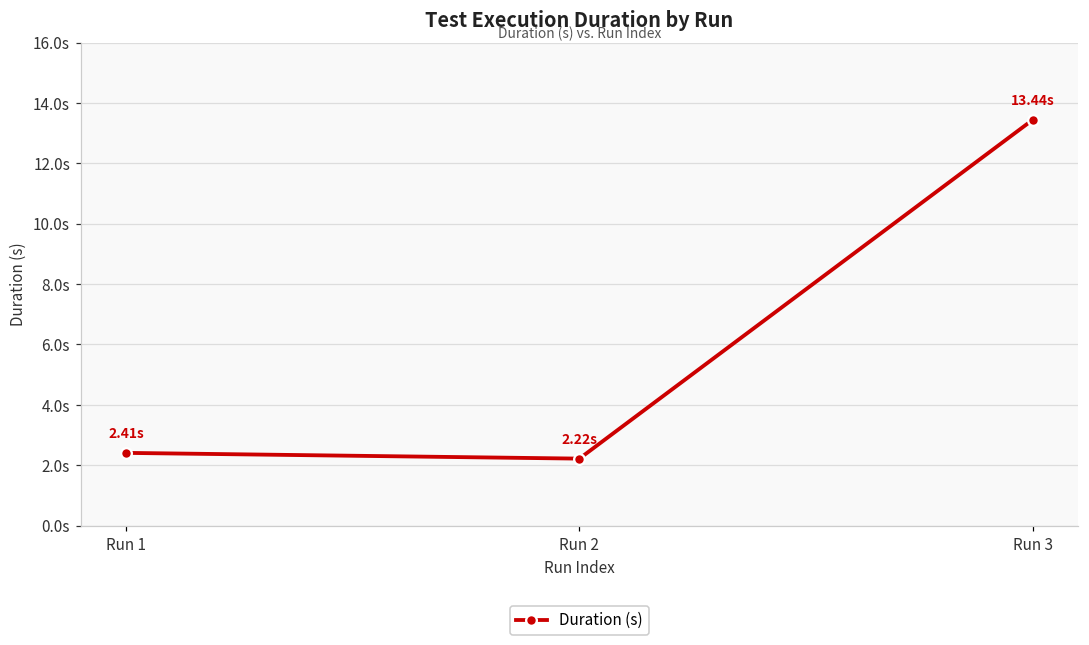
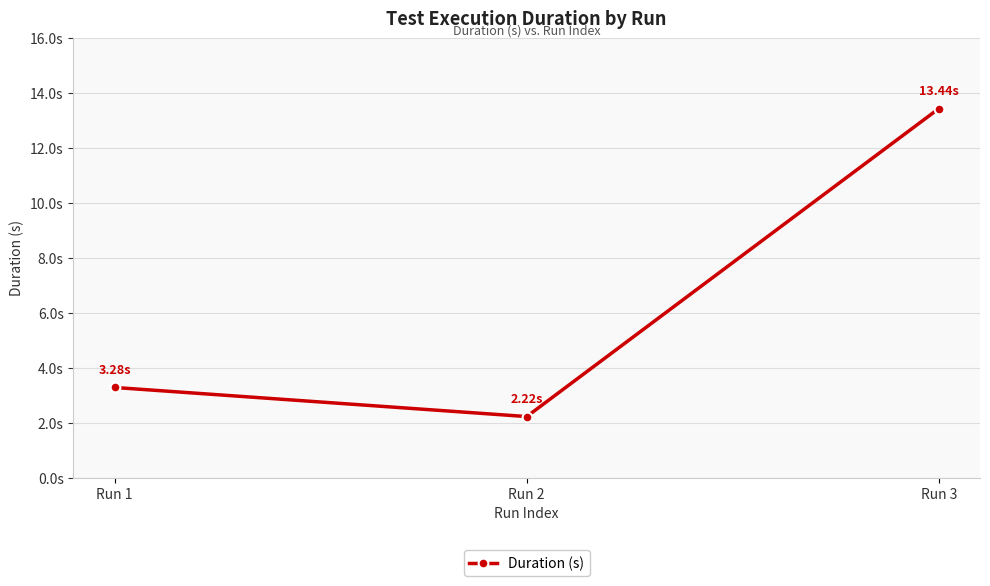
  {
-   "Run 1": "2.41s",
+   "Run 1": "3.28s",
    "Run 2": "2.22s",
    "Run 3": "13.44s"
  }
